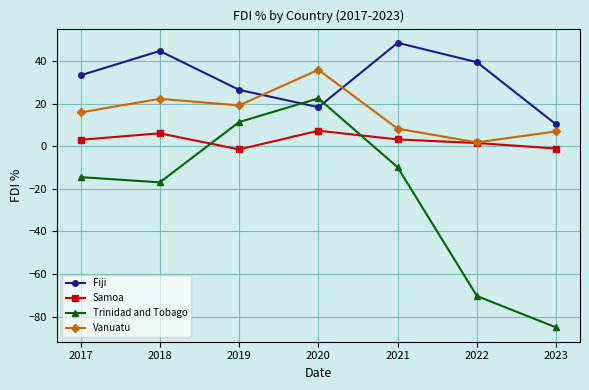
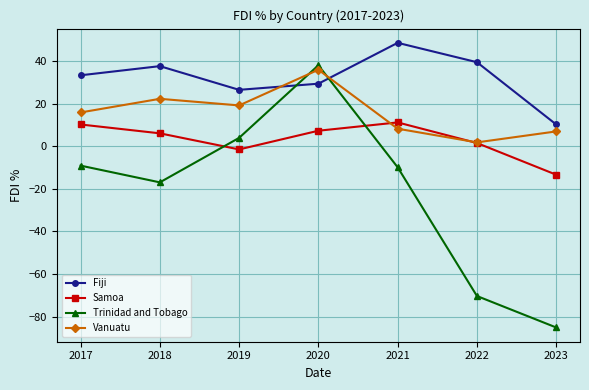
  {
    "Fiji": {
      "2017": 33,
-     "2018": 45,
+     "2018": 38,
      "2019": 27,
-     "2020": 18,
+     "2020": 30,
      "2021": 49,
      "2022": 40,
      "2023": 10
    },
    "Samoa": {
-     "2017": 3,
+     "2017": 10,
      "2018": 6,
      "2019": -1,
      "2020": 7,
-     "2021": 3,
-     "2023": -1
+     "2021": 11,
+     "2023": -13
    },
    "Trinidad and Tobago": {
-     "2017": -14,
+     "2017": -9,
      "2018": -17,
-     "2019": 11,
-     "2020": 23,
+     "2019": 4,
+     "2020": 38,
      "2021": -10,
      "2022": -70,
      "2023": -85
    },
    "Vanuatu": {
      "2017": 16,
      "2018": 22,
      "2019": 19,
      "2020": 36,
      "2021": 8,
      "2023": 7
    }
  }
